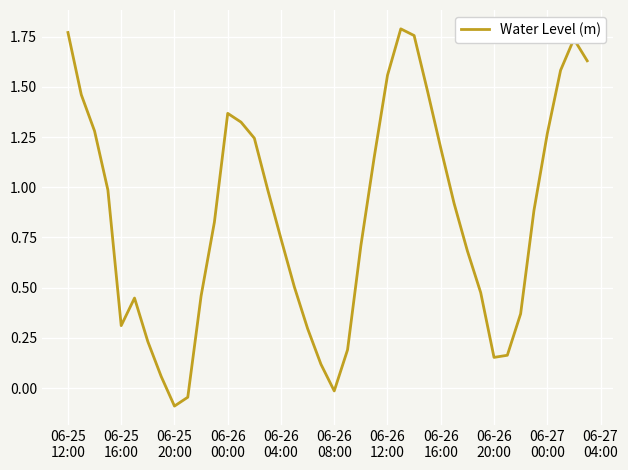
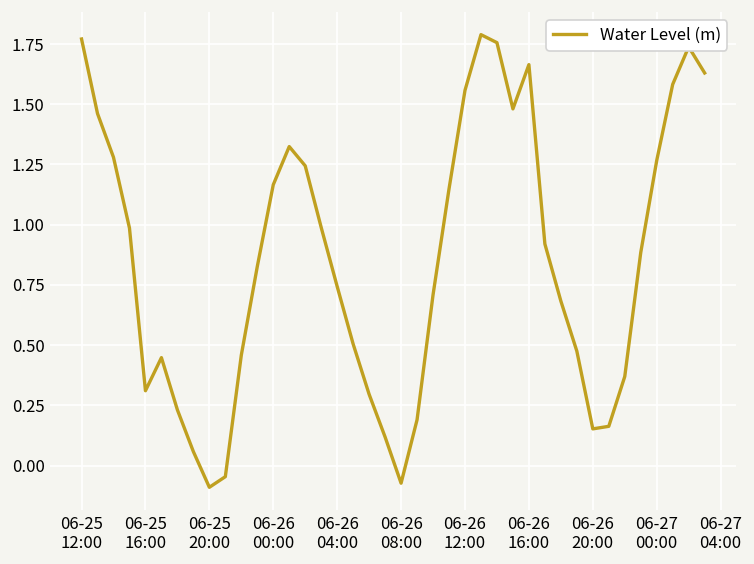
  {
    "06-25 12:00": 1.77,
    "06-25 16:00": 0.31,
    "06-25 20:00": -0.09,
-   "06-26 00:00": 1.37,
+   "06-26 00:00": 1.17,
    "06-26 04:00": 0.74,
-   "06-26 08:00": -0.01,
+   "06-26 08:00": -0.07,
    "06-26 12:00": 1.56,
-   "06-26 16:00": 1.20,
+   "06-26 16:00": 1.66,
    "06-26 20:00": 0.15,
    "06-27 00:00": 1.27
  }
